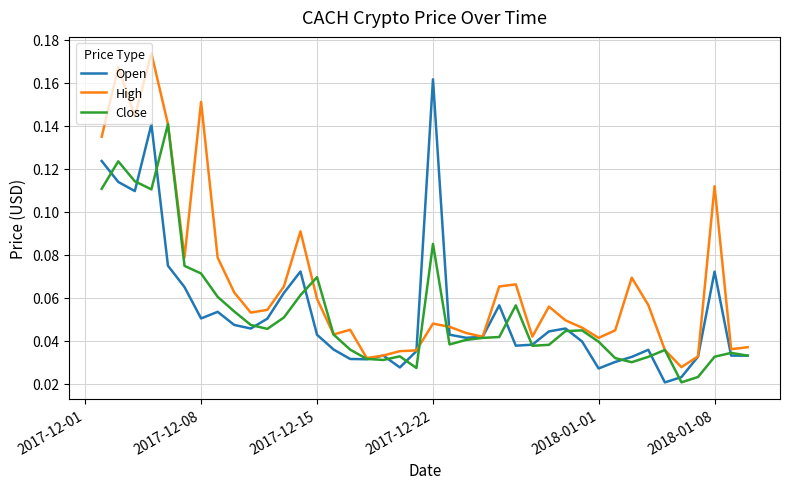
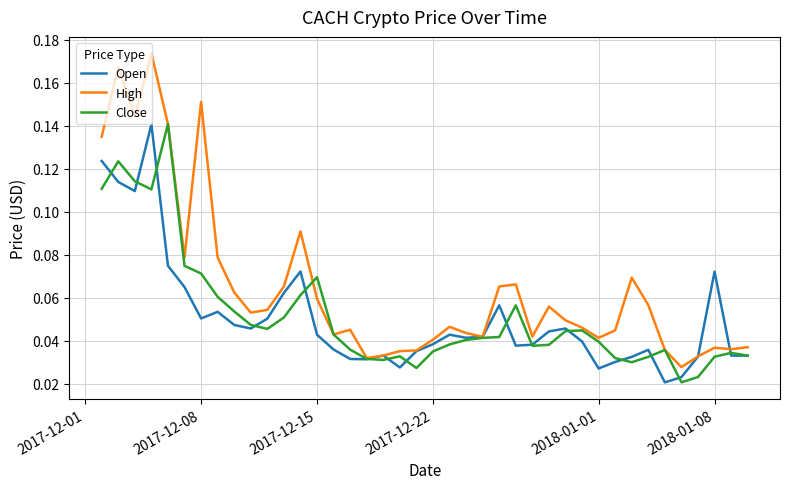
  {
    "Open": {
      "2017-12-08": 0.050,
      "2017-12-15": 0.043,
-     "2017-12-22": 0.162,
+     "2017-12-22": 0.038,
      "2018-01-01": 0.027,
      "2018-01-08": 0.072
    },
    "High": {
      "2017-12-08": 0.151,
      "2017-12-15": 0.060,
-     "2017-12-22": 0.048,
+     "2017-12-22": 0.041,
      "2018-01-01": 0.041,
-     "2018-01-08": 0.112
+     "2018-01-08": 0.037
    },
    "Close": {
      "2017-12-08": 0.071,
      "2017-12-15": 0.070,
-     "2017-12-22": 0.085,
+     "2017-12-22": 0.035,
      "2018-01-01": 0.040,
      "2018-01-08": 0.033
    }
  }
